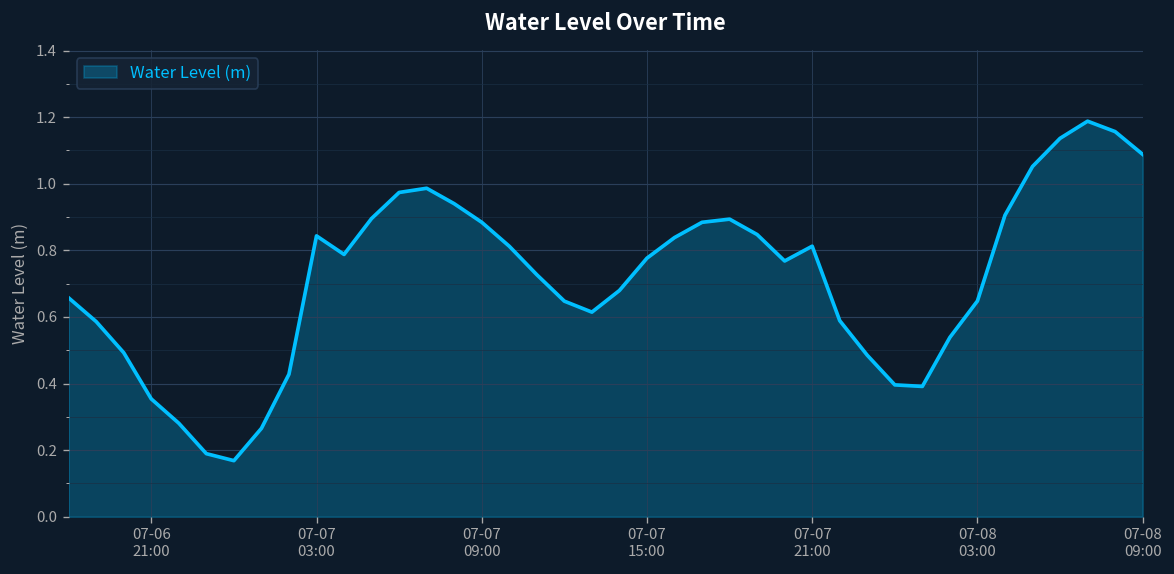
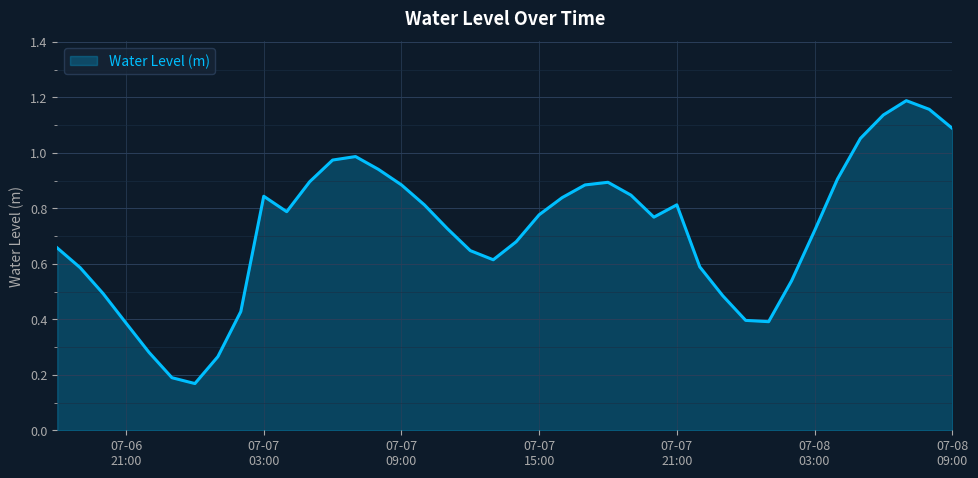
  {
-   "07-06 21:00": 0.35,
+   "07-06 21:00": 0.39,
    "07-07 03:00": 0.84,
    "07-07 09:00": 0.88,
    "07-07 15:00": 0.78,
    "07-07 21:00": 0.81,
-   "07-08 03:00": 0.65,
+   "07-08 03:00": 0.72,
    "07-08 09:00": 1.09
  }
